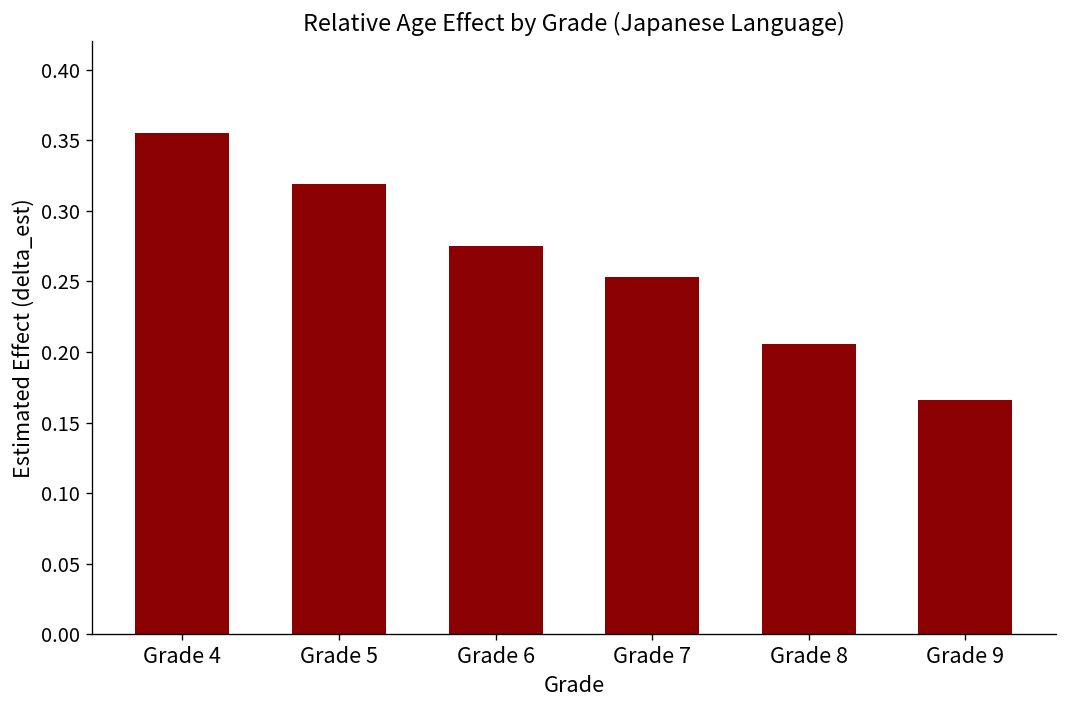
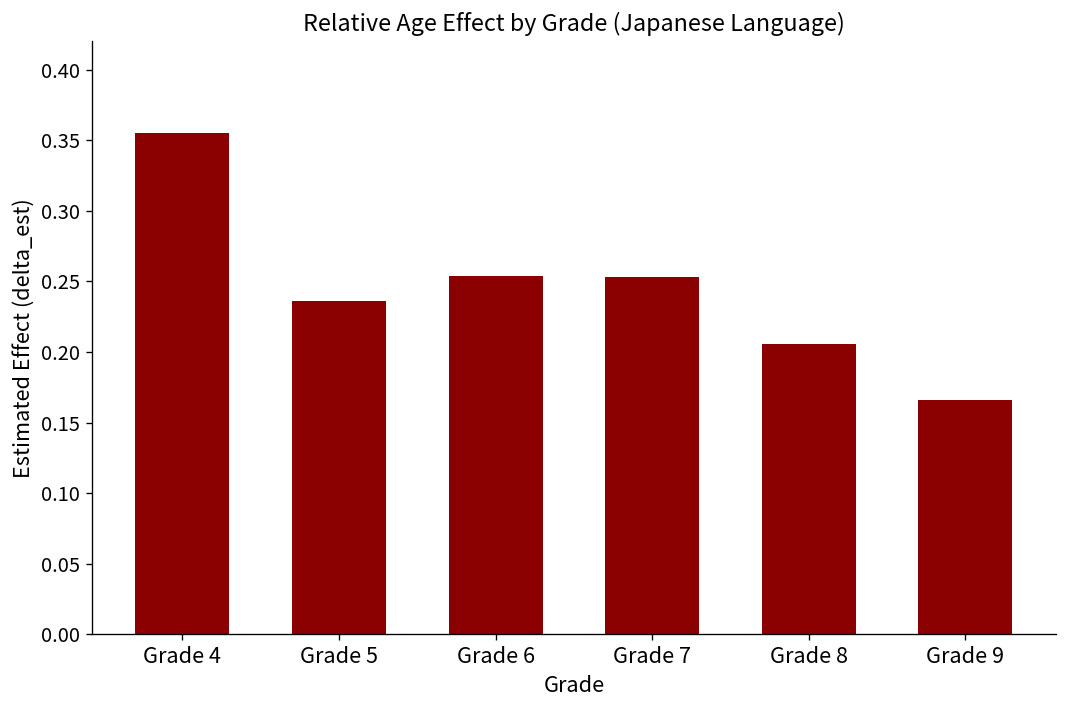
  {
    "Grade 4": 0.355,
-   "Grade 5": 0.319,
-   "Grade 6": 0.275,
+   "Grade 5": 0.236,
+   "Grade 6": 0.254,
    "Grade 7": 0.253,
    "Grade 8": 0.206,
    "Grade 9": 0.166
  }
